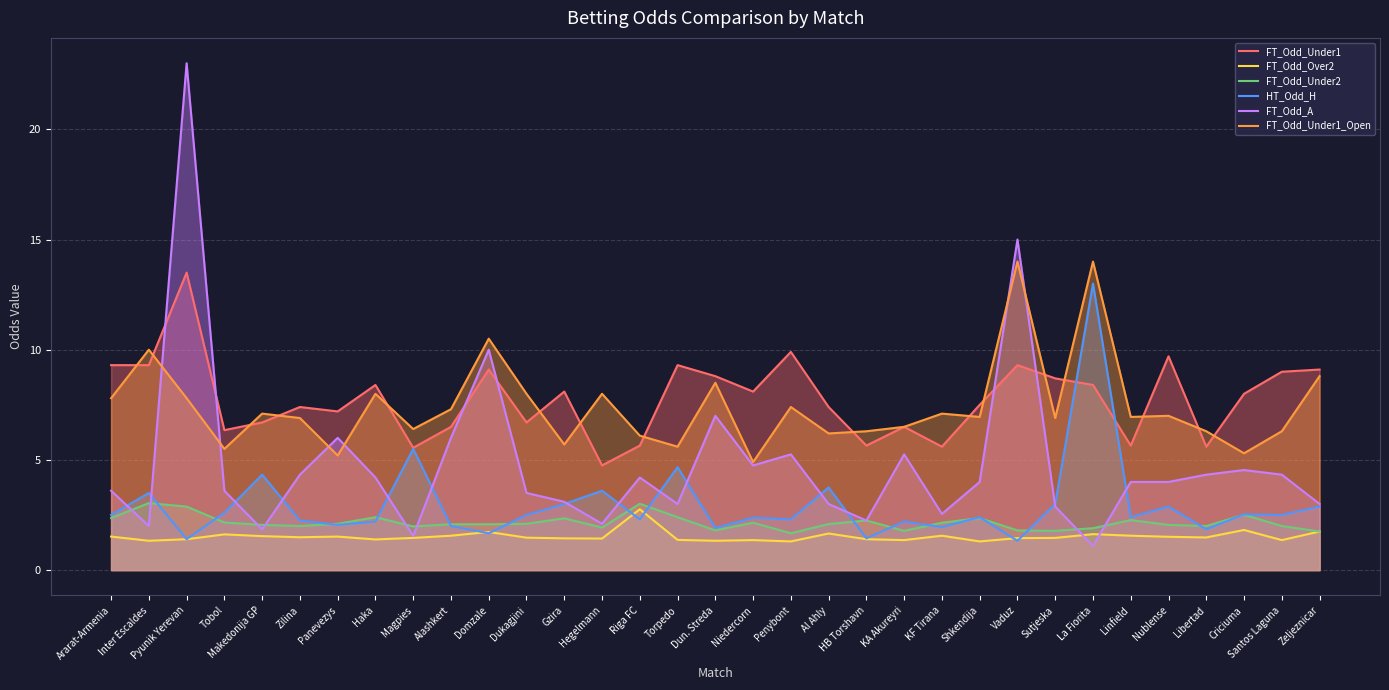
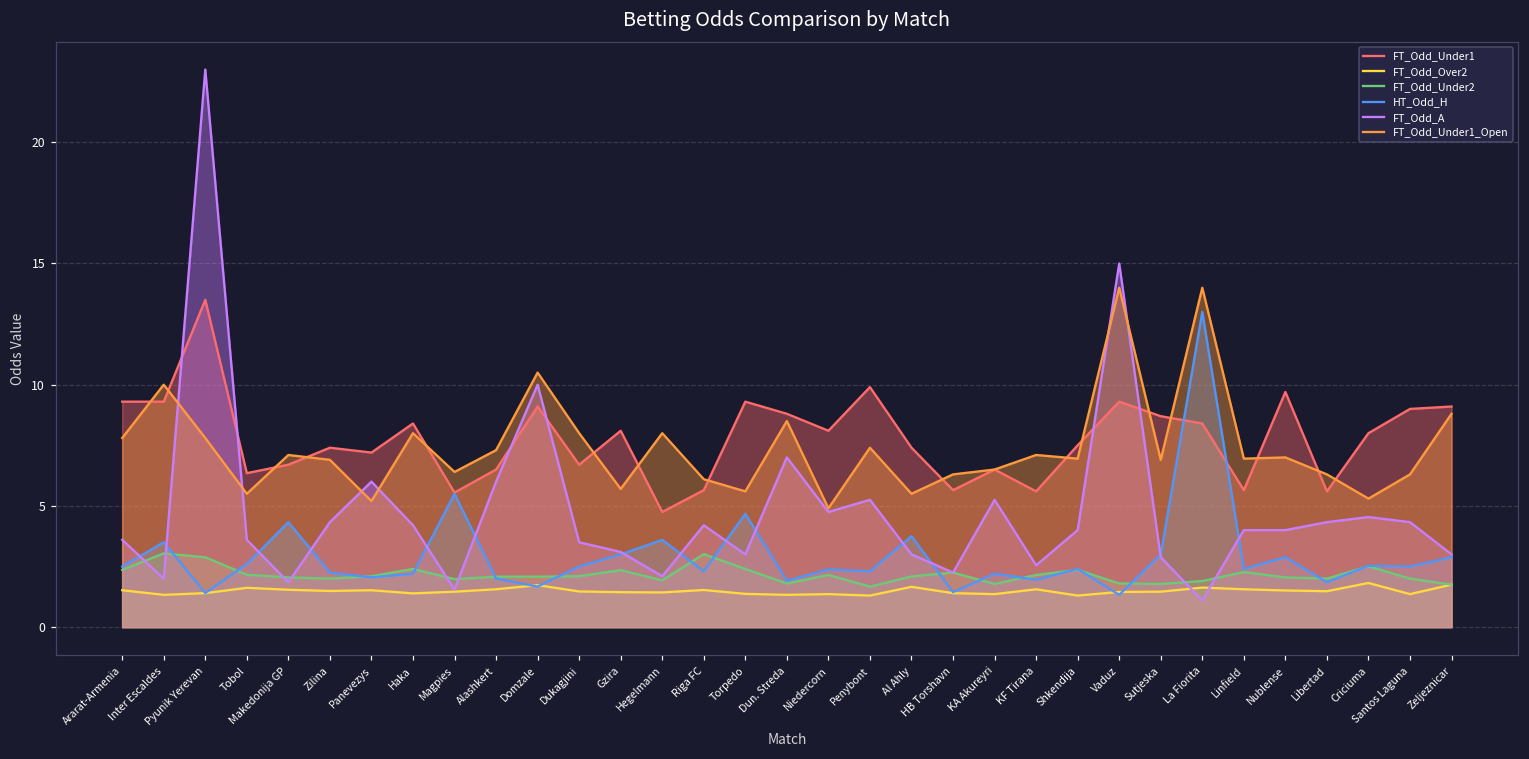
  {
    "FT_Odd_Under1": {
      "Ararat-Armenia": 9.3,
      "Inter Escaldes": 9.3,
      "Pyunik Yerevan": 13.5,
      "Tobol": 6.4,
      "Makedonija GP": 6.7,
      "Zilina": 7.4,
      "Panevezys": 7.2,
      "Haka": 8.4,
      "Alashkert": 6.5,
      "Domzale": 9.1,
      "Dukagjini": 6.7,
      "Gzira": 8.1,
      "Hegelmann": 4.8,
      "Riga FC": 5.7,
      "Torpedo": 9.3,
      "Dun. Streda": 8.8,
      "Niedercorn": 8.1,
      "Penybont": 9.9,
      "Al Ahly": 7.4,
      "HB Torshavn": 5.7,
      "KF Tirana": 5.6,
      "Shkendija": 7.5,
      "Vaduz": 9.3,
      "Sutjeska": 8.7,
      "La Fiorita": 8.4,
      "Linfield": 5.7,
      "Nublense": 9.7,
      "Libertad": 5.6,
      "Criciuma": 8.0,
      "Santos Laguna": 9.0,
      "Zeljeznicar": 9.1
    },
    "FT_Odd_Over2": {
      "Ararat-Armenia": 1.5,
      "Inter Escaldes": 1.3,
      "Tobol": 1.6,
      "Makedonija GP": 1.5,
      "Zilina": 1.5,
      "Panevezys": 1.5,
      "Haka": 1.4,
      "Alashkert": 1.6,
      "Dukagjini": 1.5,
      "Gzira": 1.4,
      "Hegelmann": 1.4,
-     "Riga FC": 2.8,
+     "Riga FC": 1.5,
      "Torpedo": 1.4,
      "Dun. Streda": 1.3,
      "Niedercorn": 1.4,
      "Penybont": 1.3,
      "Al Ahly": 1.7,
      "KA Akureyri": 1.4,
      "KF Tirana": 1.6,
      "Shkendija": 1.3,
      "Vaduz": 1.5,
      "Sutjeska": 1.5,
      "La Fiorita": 1.6,
      "Linfield": 1.6,
      "Nublense": 1.5,
      "Libertad": 1.5,
      "Criciuma": 1.8,
      "Santos Laguna": 1.4
    },
    "FT_Odd_Under2": {
      "Ararat-Armenia": 2.4,
      "Inter Escaldes": 3.0,
      "Pyunik Yerevan": 2.9,
      "Tobol": 2.2,
      "Makedonija GP": 2.1,
      "Zilina": 2.0,
      "Haka": 2.4,
      "Magpies": 2.0,
      "Domzale": 2.1,
      "Dukagjini": 2.1,
      "Gzira": 2.4,
      "Hegelmann": 1.9,
      "Riga FC": 3.0,
      "Torpedo": 2.4,
      "Niedercorn": 2.2,
      "Penybont": 1.7,
      "Al Ahly": 2.1,
      "KA Akureyri": 1.8,
      "KF Tirana": 2.2,
      "Vaduz": 1.8,
      "Sutjeska": 1.8,
      "La Fiorita": 1.9,
      "Linfield": 2.3,
      "Nublense": 2.1,
      "Libertad": 2.0,
      "Santos Laguna": 2.0
    },
    "HT_Odd_H": {
      "Ararat-Armenia": 2.5,
      "Inter Escaldes": 3.5,
      "Tobol": 2.6,
      "Makedonija GP": 4.3,
      "Zilina": 2.3,
      "Haka": 2.2,
      "Dukagjini": 2.5,
      "Hegelmann": 3.6,
      "Riga FC": 2.3,
      "Torpedo": 4.7,
      "Niedercorn": 2.4,
      "Penybont": 2.3,
      "Al Ahly": 3.8,
      "KA Akureyri": 2.2,
      "KF Tirana": 2.0,
      "Vaduz": 1.3,
      "Sutjeska": 3.0,
      "La Fiorita": 13.0,
      "Linfield": 2.4,
      "Nublense": 2.9,
      "Libertad": 1.9,
      "Santos Laguna": 2.5,
      "Zeljeznicar": 2.9
    },
    "FT_Odd_A": {
      "Ararat-Armenia": 3.6,
      "Inter Escaldes": 2.0,
      "Pyunik Yerevan": 23.0,
      "Tobol": 3.6,
      "Makedonija GP": 1.9,
      "Zilina": 4.3,
      "Panevezys": 6.0,
      "Haka": 4.2,
      "Alashkert": 6.0,
      "Domzale": 10.0,
      "Dukagjini": 3.5,
      "Hegelmann": 2.1,
      "Riga FC": 4.2,
      "Torpedo": 3.0,
      "Dun. Streda": 7.0,
      "Niedercorn": 4.8,
      "Penybont": 5.3,
      "Al Ahly": 3.0,
      "KA Akureyri": 5.3,
      "KF Tirana": 2.6,
      "Shkendija": 4.0,
      "Vaduz": 15.0,
      "Sutjeska": 2.9,
      "La Fiorita": 1.1,
      "Linfield": 4.0,
      "Nublense": 4.0,
      "Libertad": 4.3,
      "Criciuma": 4.5,
      "Santos Laguna": 4.3,
      "Zeljeznicar": 3.0
    },
    "FT_Odd_Under1_Open": {
      "Ararat-Armenia": 7.8,
      "Inter Escaldes": 10.0,
      "Pyunik Yerevan": 7.8,
      "Tobol": 5.5,
      "Makedonija GP": 7.1,
      "Zilina": 6.9,
      "Panevezys": 5.2,
      "Haka": 8.0,
      "Magpies": 6.4,
      "Alashkert": 7.3,
      "Domzale": 10.5,
      "Dukagjini": 8.0,
      "Gzira": 5.7,
      "Hegelmann": 8.0,
      "Riga FC": 6.1,
      "Torpedo": 5.6,
      "Dun. Streda": 8.5,
      "Niedercorn": 4.9,
      "Penybont": 7.4,
-     "Al Ahly": 6.2,
+     "Al Ahly": 5.5,
      "HB Torshavn": 6.3,
      "KF Tirana": 7.1,
      "Shkendija": 7.0,
      "Vaduz": 14.0,
      "Sutjeska": 6.9,
      "La Fiorita": 14.0,
      "Linfield": 7.0,
      "Nublense": 7.0,
      "Libertad": 6.3,
      "Criciuma": 5.3,
      "Santos Laguna": 6.3,
      "Zeljeznicar": 8.8
    }
  }
